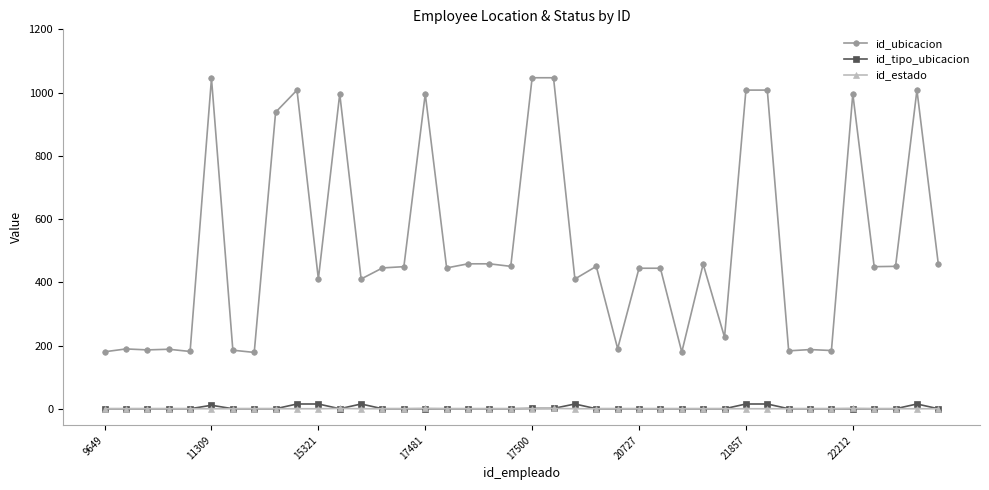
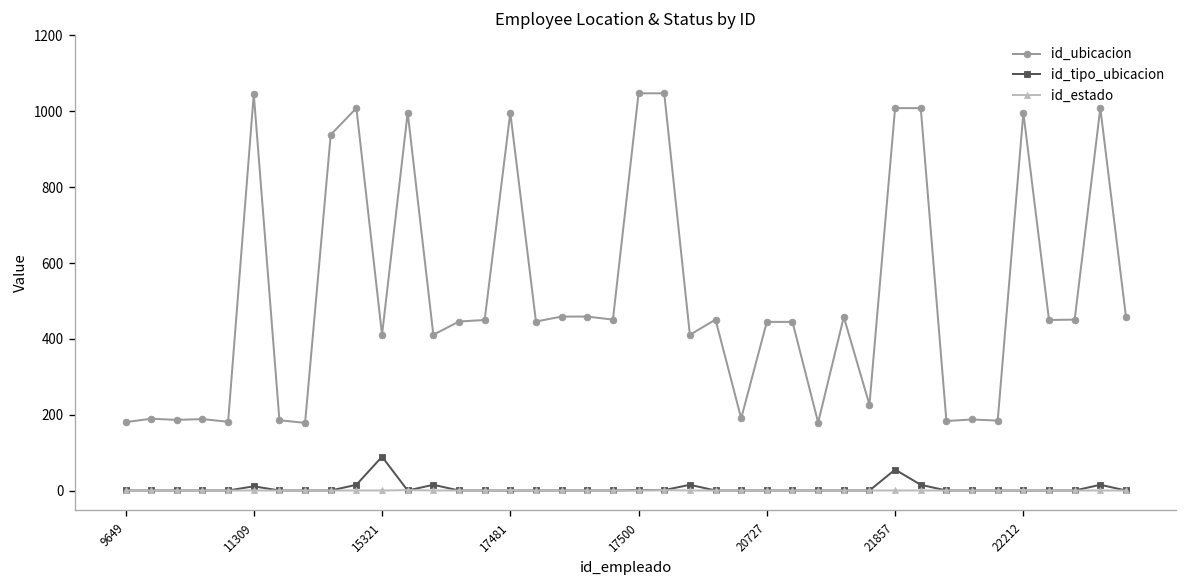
  {
    "id_tipo_ubicacion": {
      "11309": 10,
-     "15321": 20,
-     "21857": 20
+     "15321": 90,
+     "21857": 60
    }
  }
